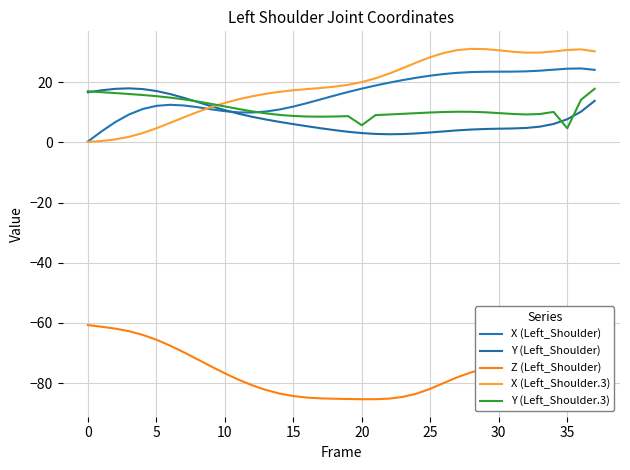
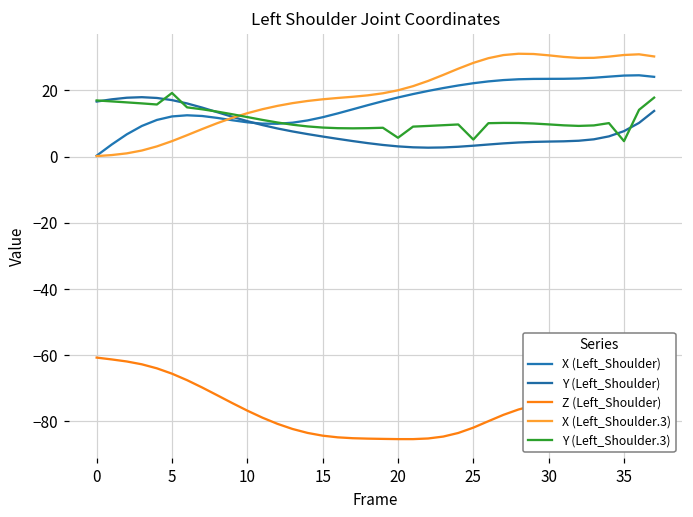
  {
    "Y (Left_Shoulder.3)": {
-     "5": 15,
+     "5": 19,
      "10": 12,
      "15": 9,
      "20": 6,
-     "25": 10,
+     "25": 5,
      "30": 10,
      "35": 5
    }
  }
